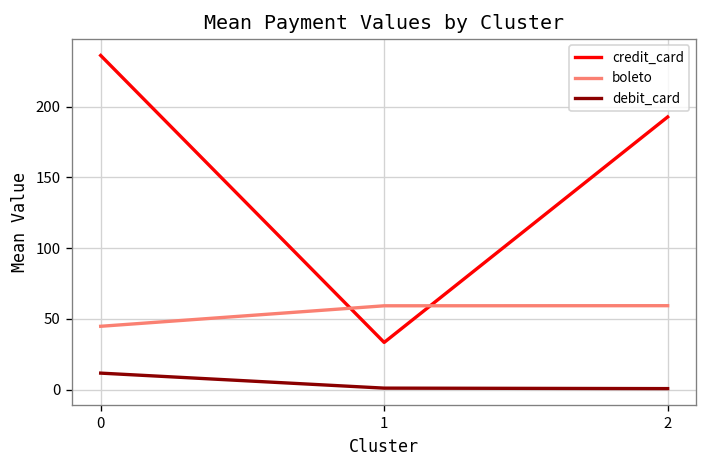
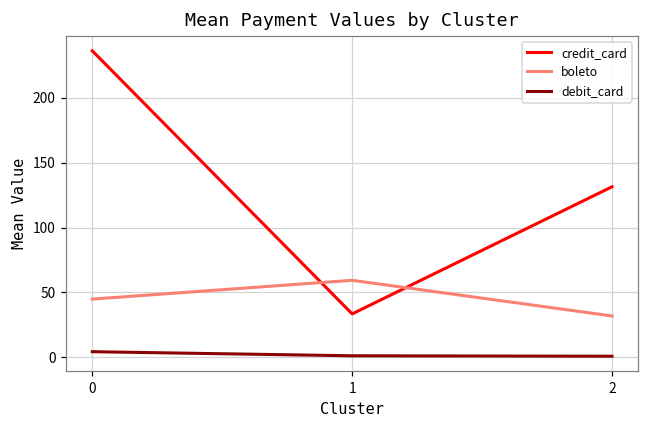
  {
    "credit_card": {
      "0": 236,
      "1": 33,
-     "2": 193
+     "2": 131
    },
    "boleto": {
      "0": 45,
      "1": 59,
-     "2": 59
+     "2": 32
    },
    "debit_card": {
-     "0": 12,
+     "0": 4,
      "1": 1,
      "2": 1
    }
  }
